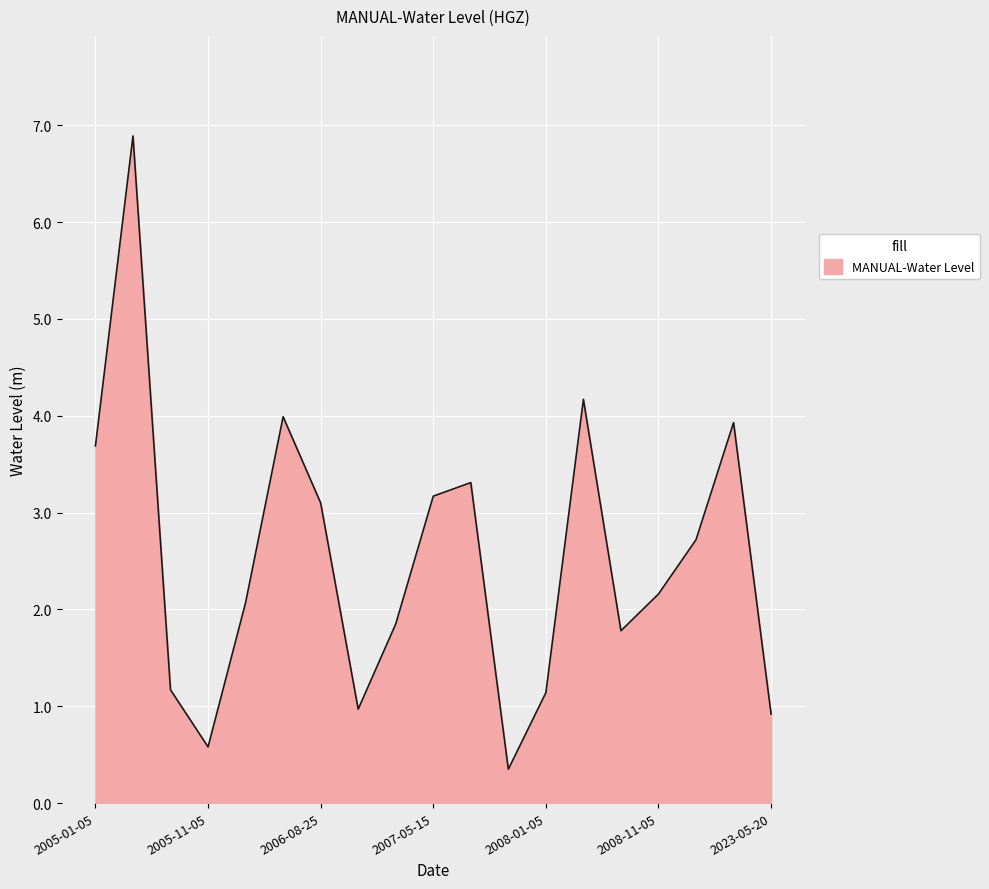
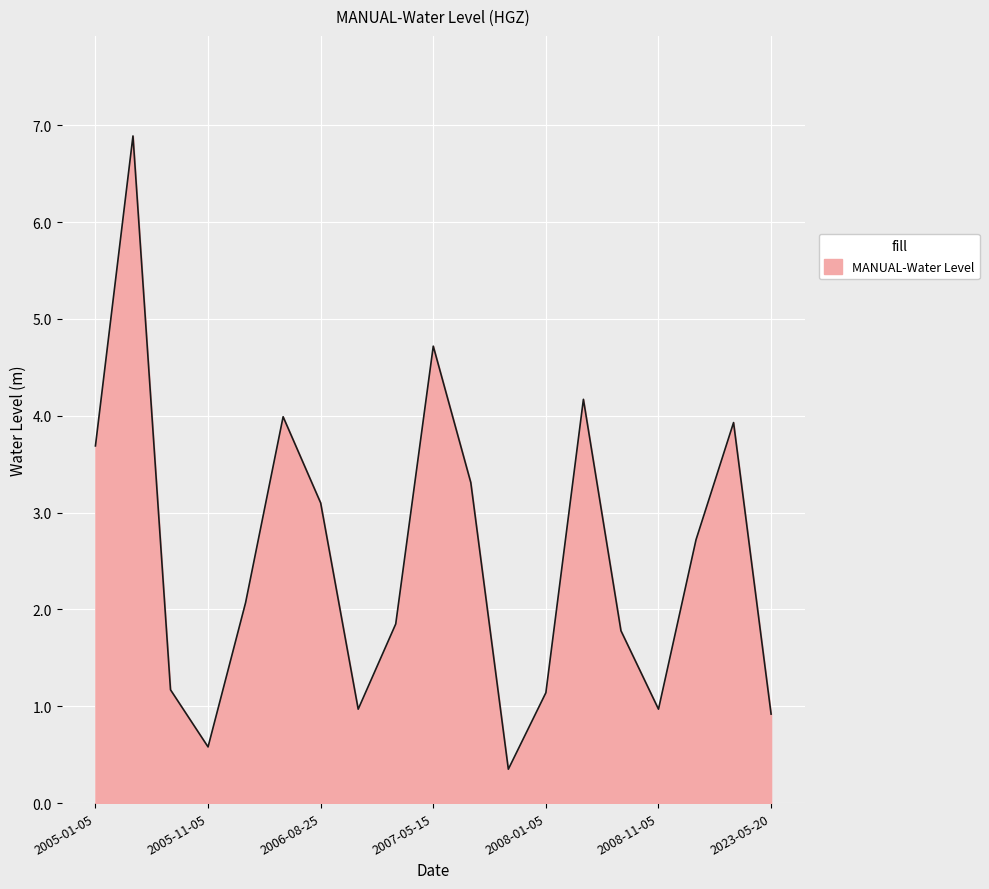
  {
    "2005-01-05": 3.7,
    "2005-11-05": 0.6,
    "2006-08-25": 3.1,
-   "2007-05-15": 3.2,
+   "2007-05-15": 4.7,
    "2008-01-05": 1.1,
-   "2008-11-05": 2.2,
+   "2008-11-05": 1.0,
    "2023-05-20": 0.9
  }
